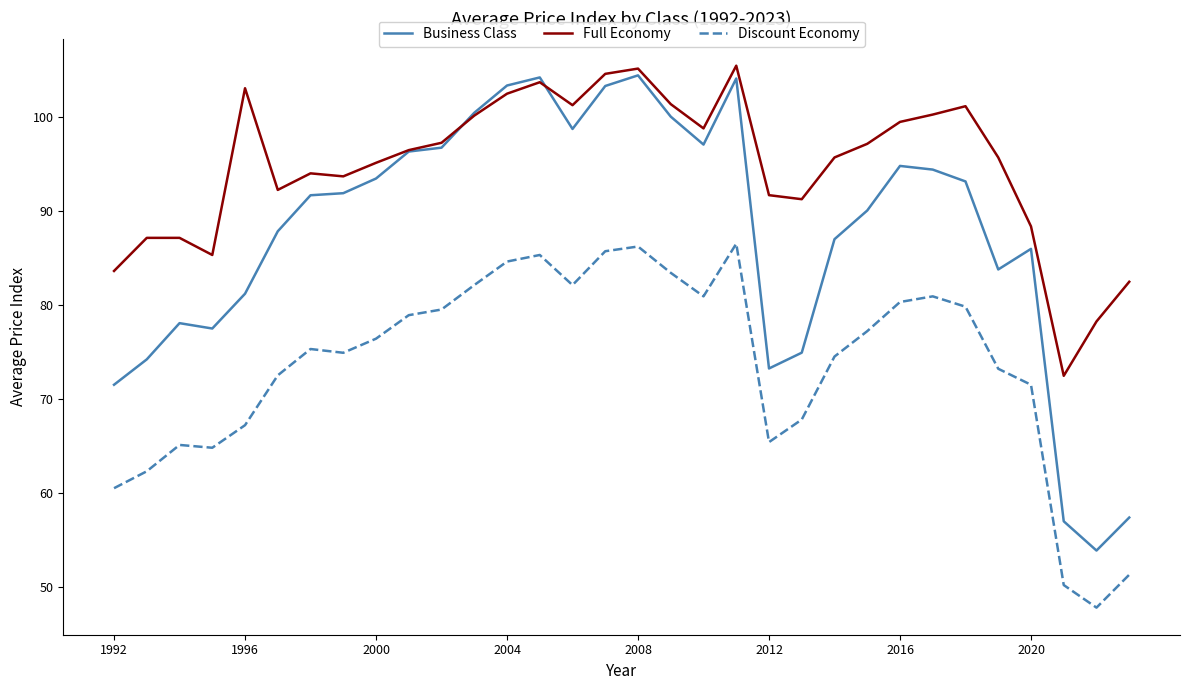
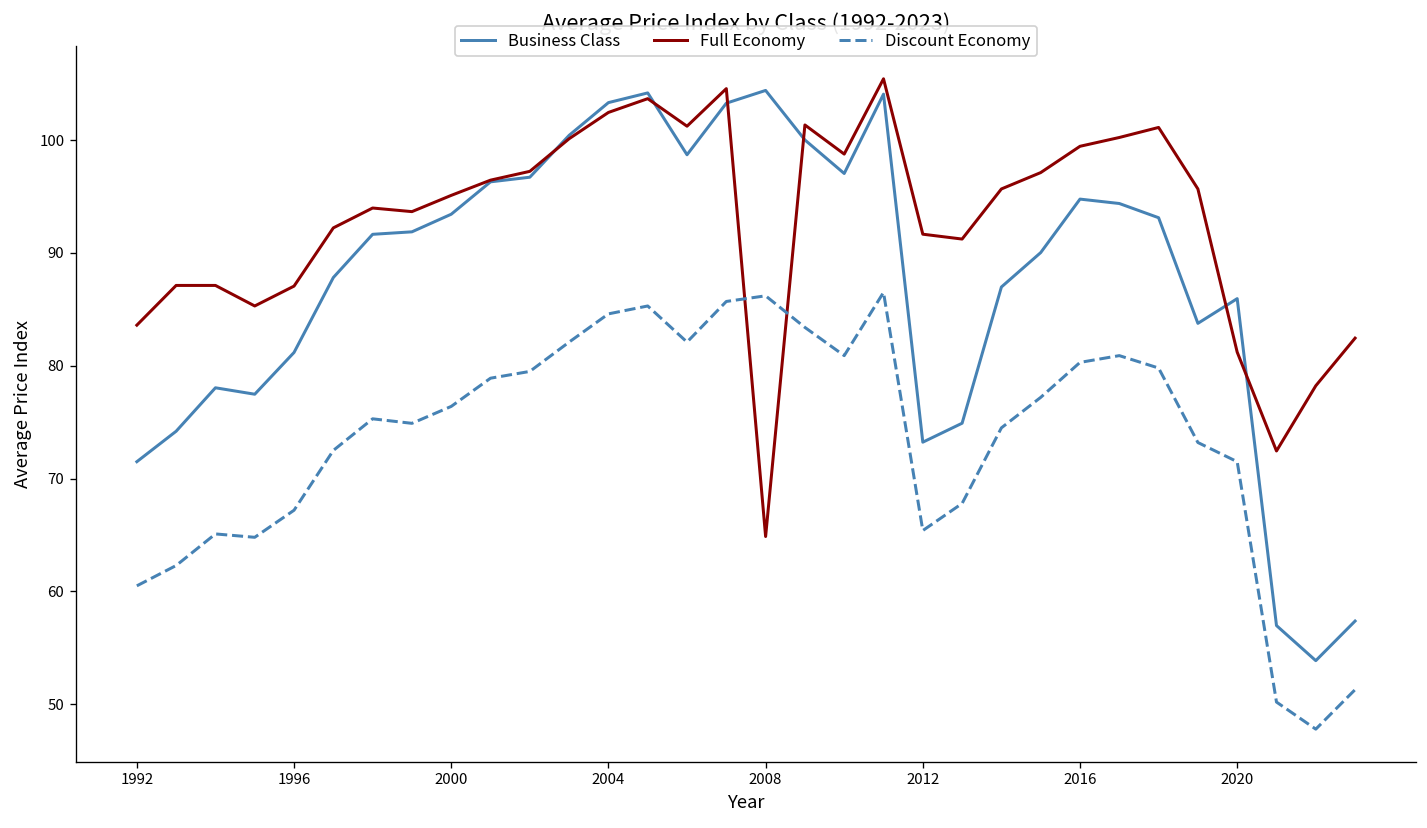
  {
    "Full Economy": {
      "1992": 84,
-     "1996": 103,
+     "1996": 87,
      "2000": 95,
      "2004": 102,
-     "2008": 105,
+     "2008": 65,
      "2012": 92,
      "2016": 99,
-     "2020": 88
+     "2020": 81
    }
  }
